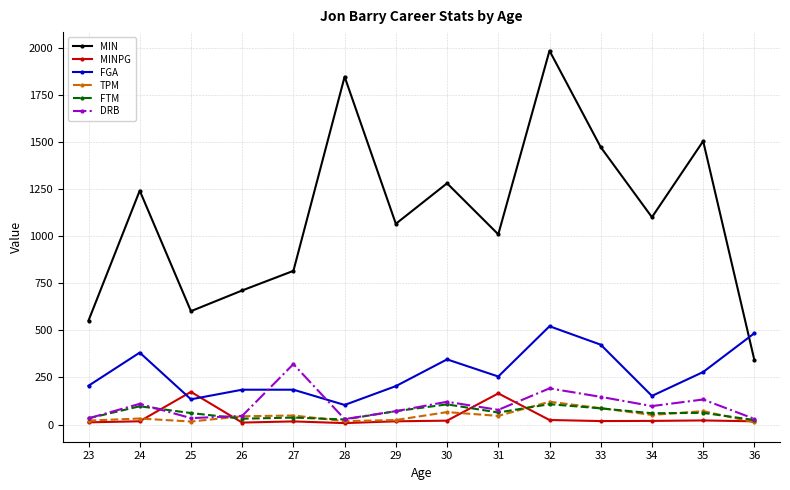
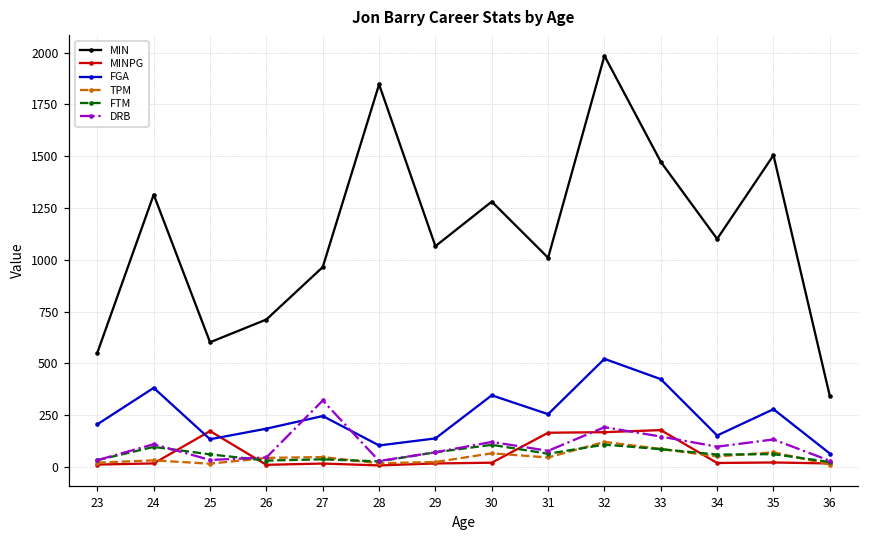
  {
    "MIN": {
      "23": 550,
-     "24": 1240,
+     "24": 1320,
      "25": 600,
      "26": 710,
-     "27": 820,
+     "27": 970,
      "28": 1850,
      "29": 1070,
      "30": 1280,
      "31": 1010,
      "32": 1990,
      "33": 1470,
      "34": 1100,
      "35": 1510,
      "36": 340
    },
    "MINPG": {
      "24": 20,
      "25": 170,
      "26": 10,
      "27": 20,
      "30": 20,
      "31": 170,
-     "32": 20,
-     "33": 20,
+     "32": 170,
+     "33": 180,
      "34": 20,
      "35": 20
    },
    "FGA": {
      "23": 210,
      "24": 380,
      "25": 130,
      "26": 190,
-     "27": 190,
+     "27": 250,
      "28": 100,
-     "29": 200,
+     "29": 140,
      "30": 350,
      "31": 260,
      "32": 520,
      "33": 420,
      "34": 150,
      "35": 280,
-     "36": 490
+     "36": 70
    },
    "TPM": {
      "24": 30,
      "25": 20,
      "30": 70,
      "31": 50
    },
    "FTM": {
      "25": 60,
      "30": 110,
      "31": 60
    },
    "DRB": {
      "25": 30,
      "27": 320,
      "30": 120,
      "31": 80,
      "32": 190,
      "33": 150,
      "34": 100,
      "35": 130
    }
  }
